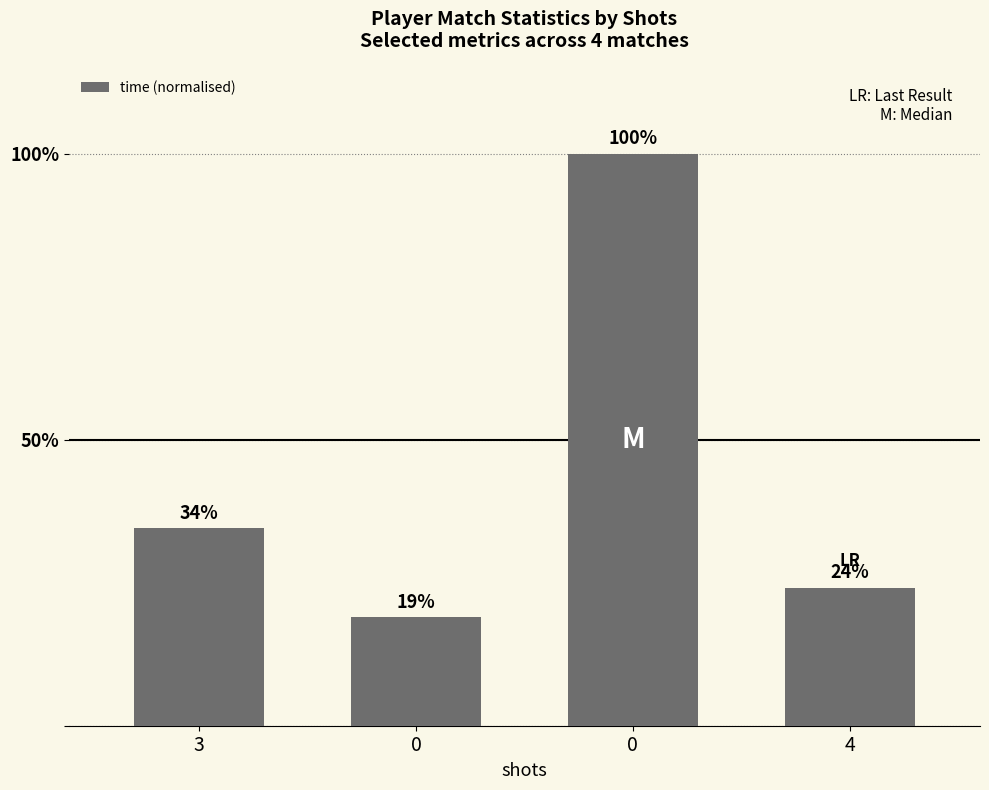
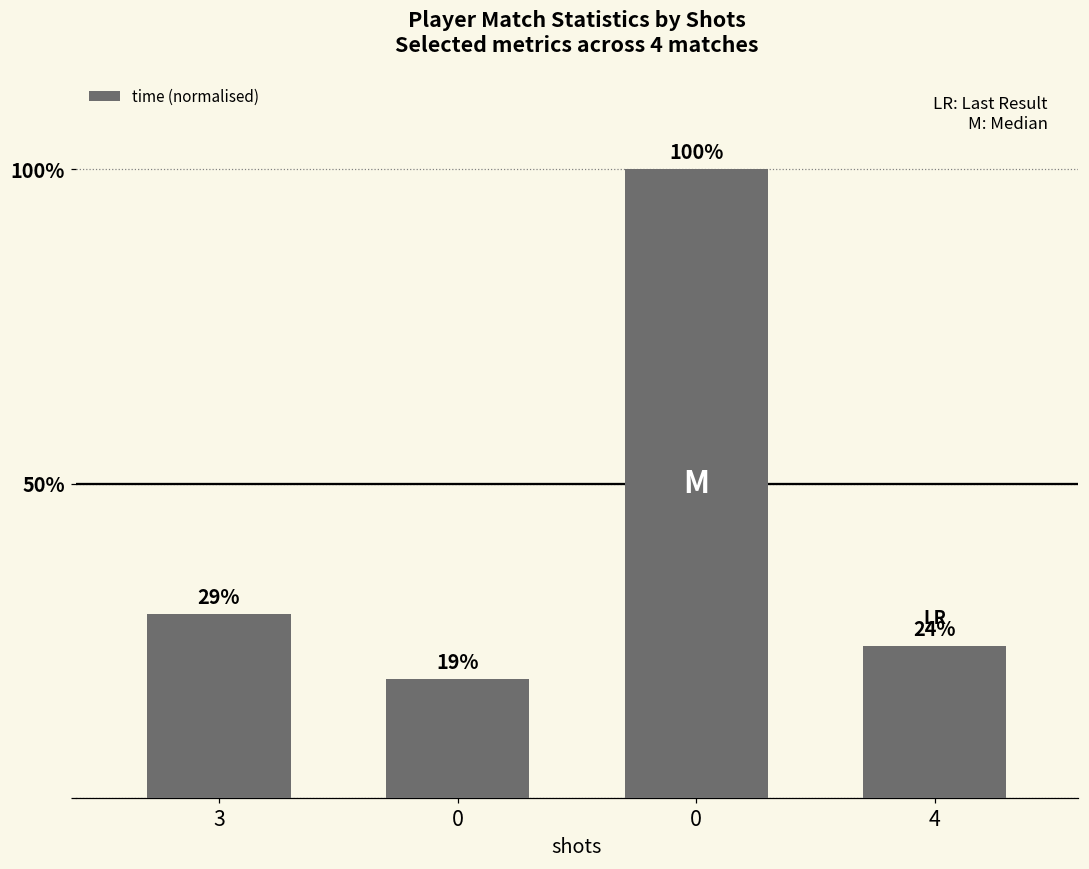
  {
-   "3": "34%"
+   "3": "29%"
  }
